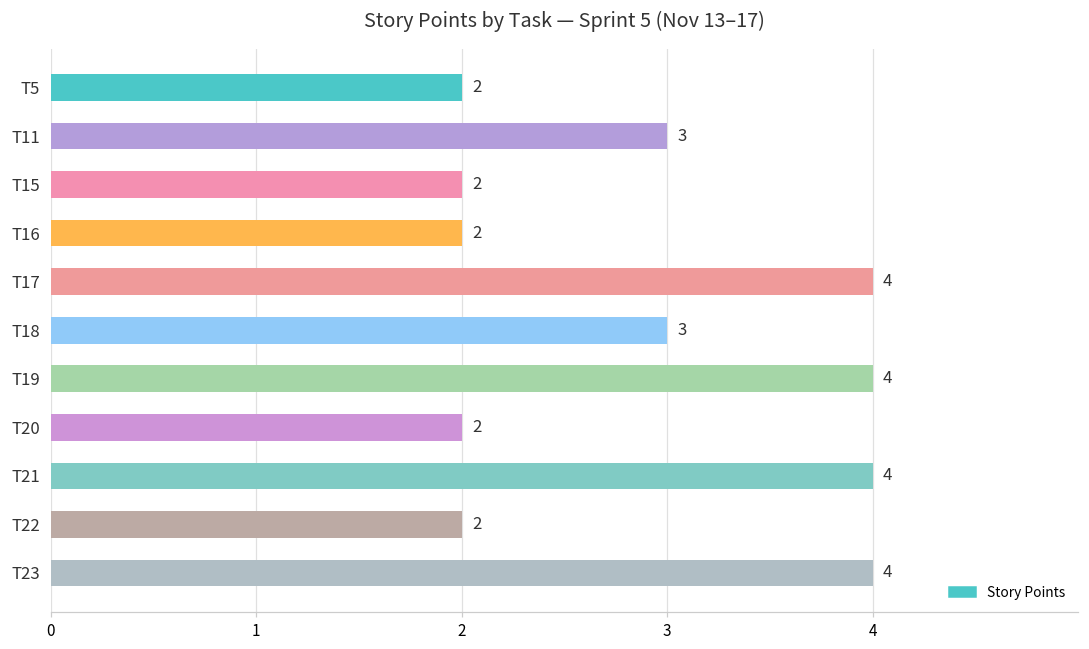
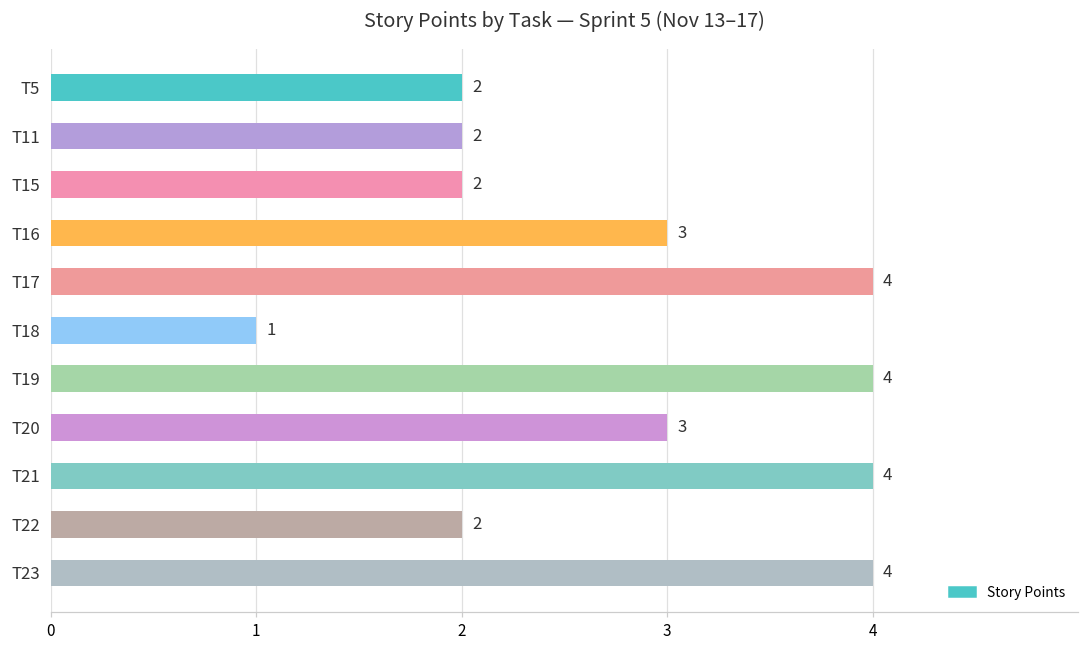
  {
    "T5": 2,
-   "T11": 3,
+   "T11": 2,
    "T15": 2,
-   "T16": 2,
+   "T16": 3,
    "T17": 4,
-   "T18": 3,
+   "T18": 1,
    "T19": 4,
-   "T20": 2,
+   "T20": 3,
    "T21": 4,
    "T22": 2,
    "T23": 4
  }
